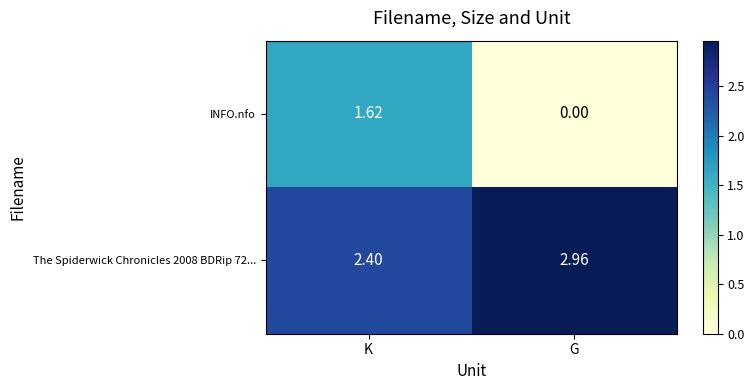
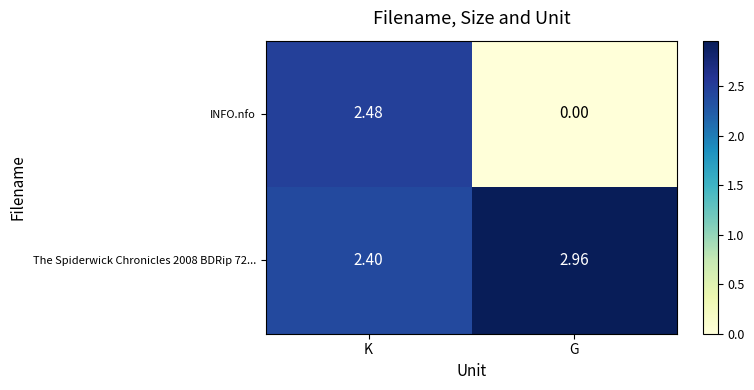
  {
    "INFO.nfo": {
-     "K": 1.62,
+     "K": 2.48,
      "G": 0.00
    },
    "The Spiderwick Chronicles 2008 BDRip 72...": {
      "K": 2.40,
      "G": 2.96
    }
  }
